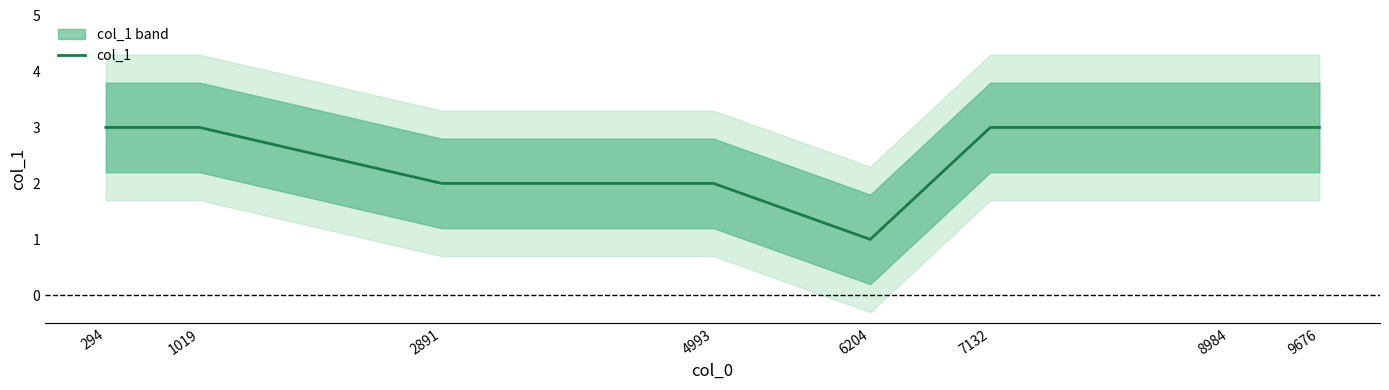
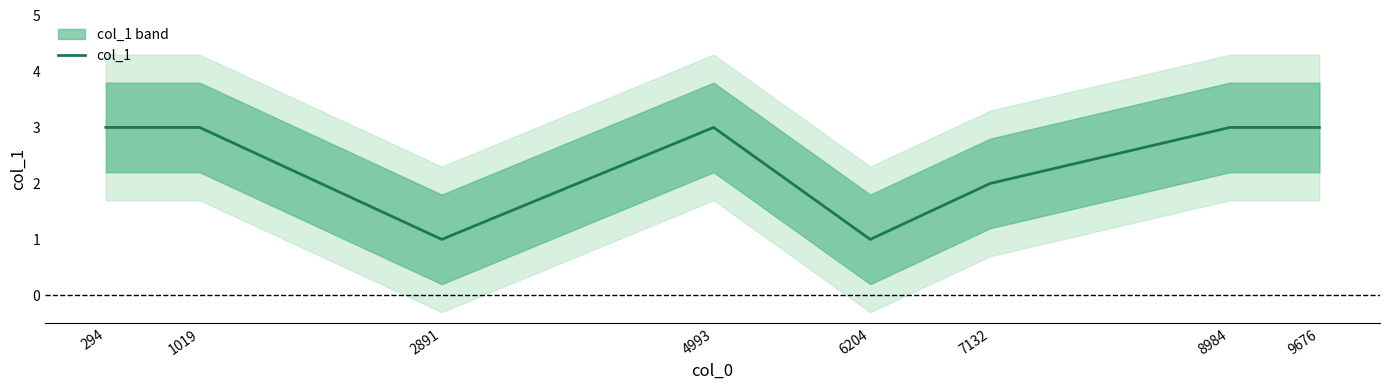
  {
    "col_1": {
      "294": 3,
      "1019": 3,
-     "2891": 2,
-     "4993": 2,
+     "2891": 1,
+     "4993": 3,
      "6204": 1,
-     "7132": 3,
+     "7132": 2,
      "8984": 3,
      "9676": 3
    }
  }
